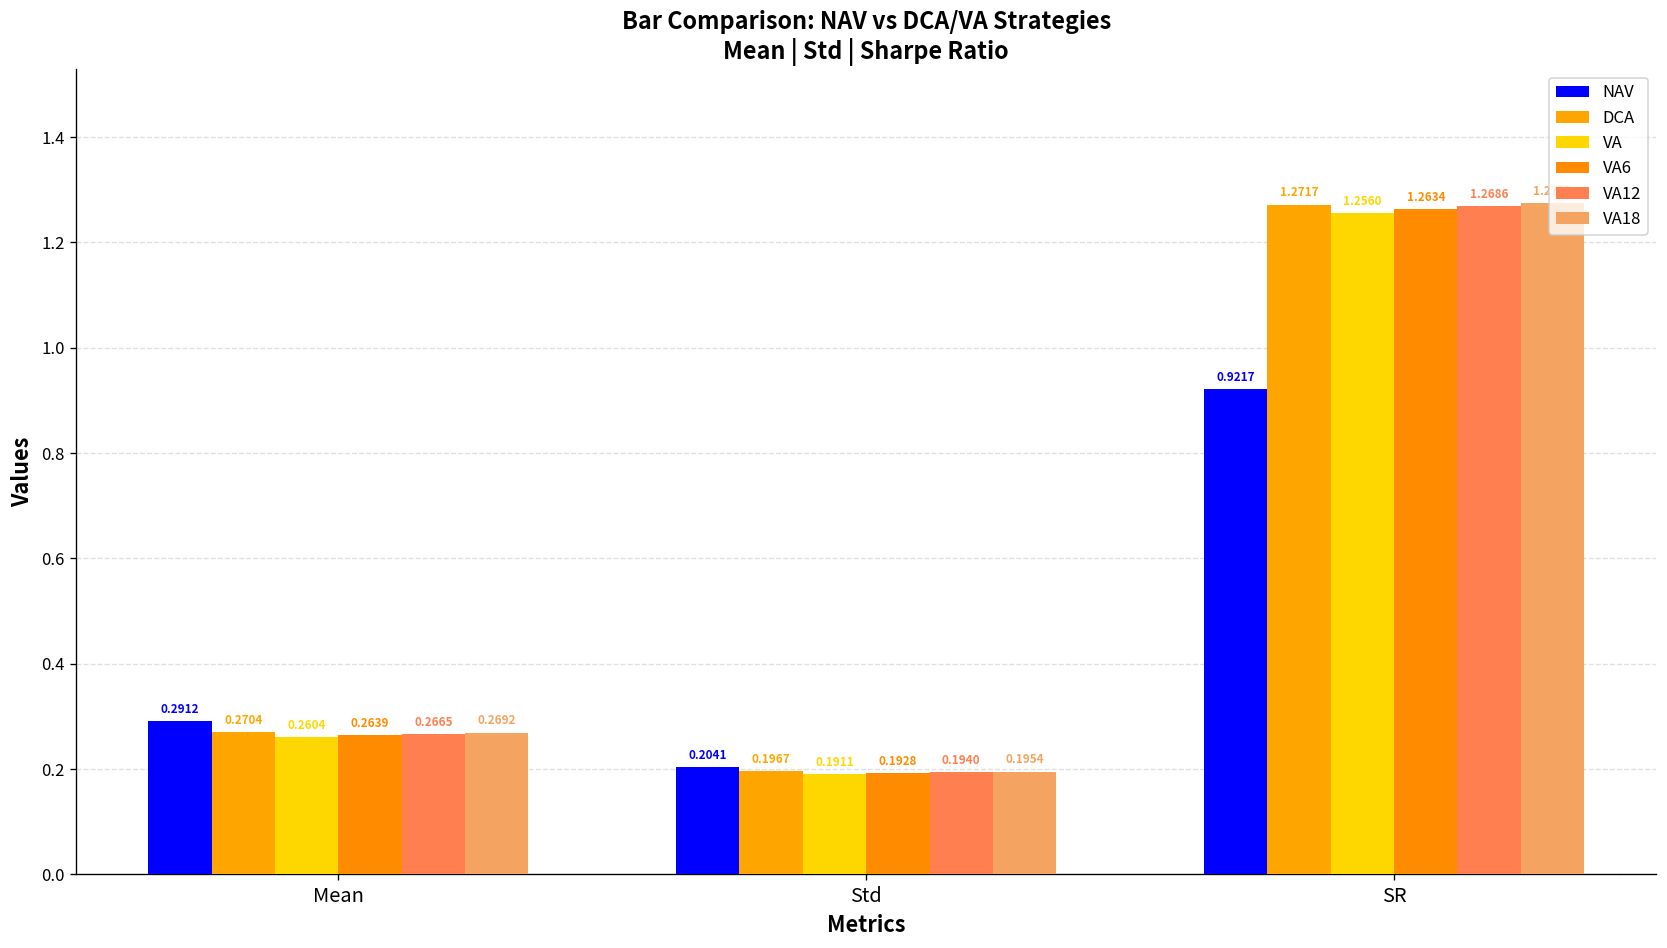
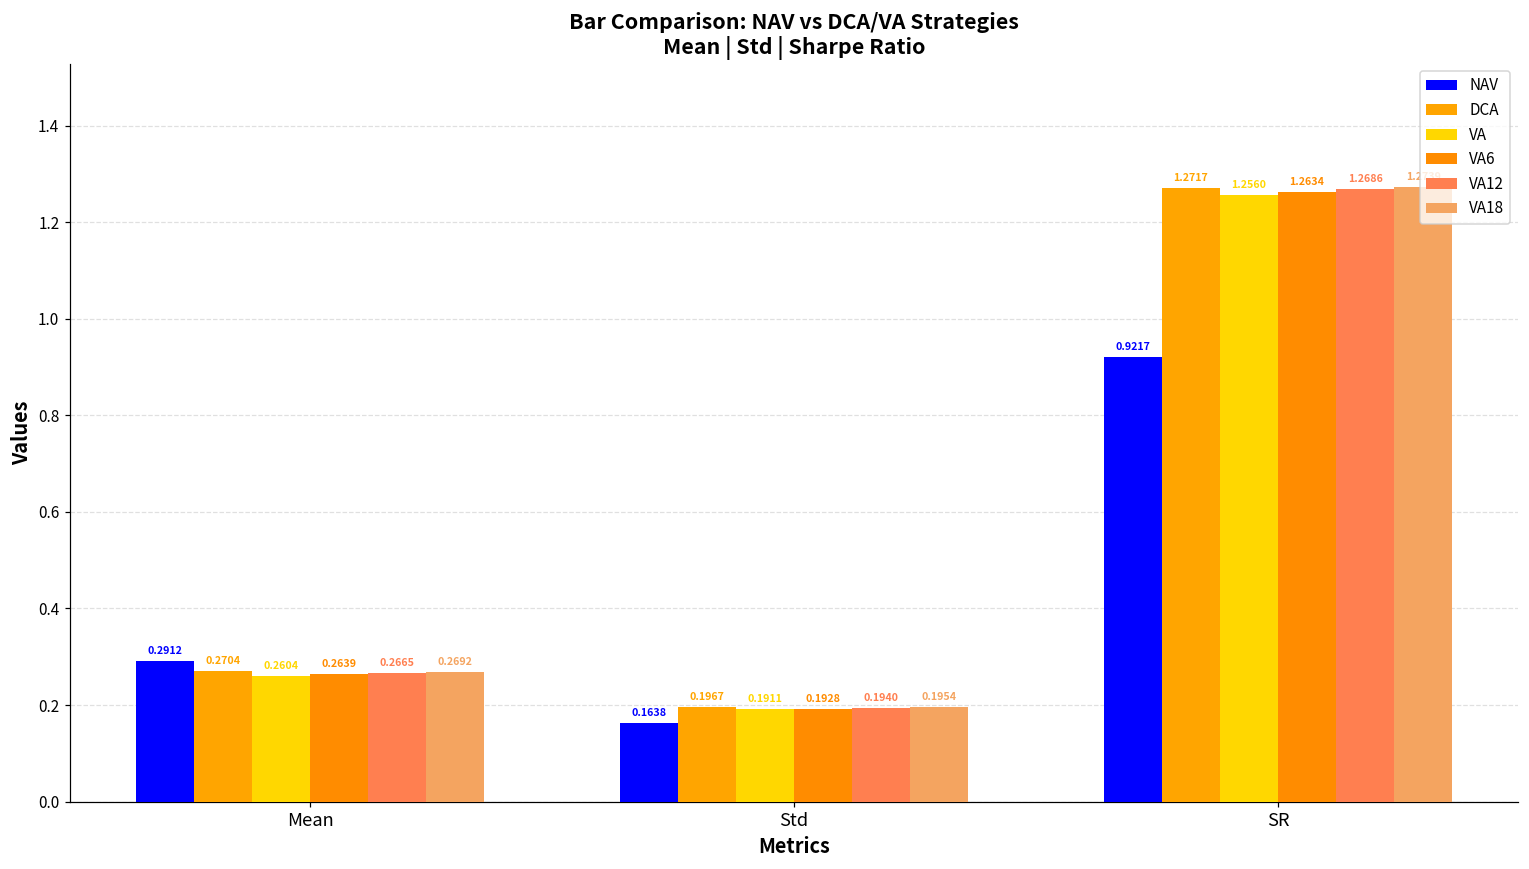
  {
    "NAV": {
      "Mean": 0.2912,
-     "Std": 0.2041,
+     "Std": 0.1638,
      "SR": 0.9217
    }
  }
